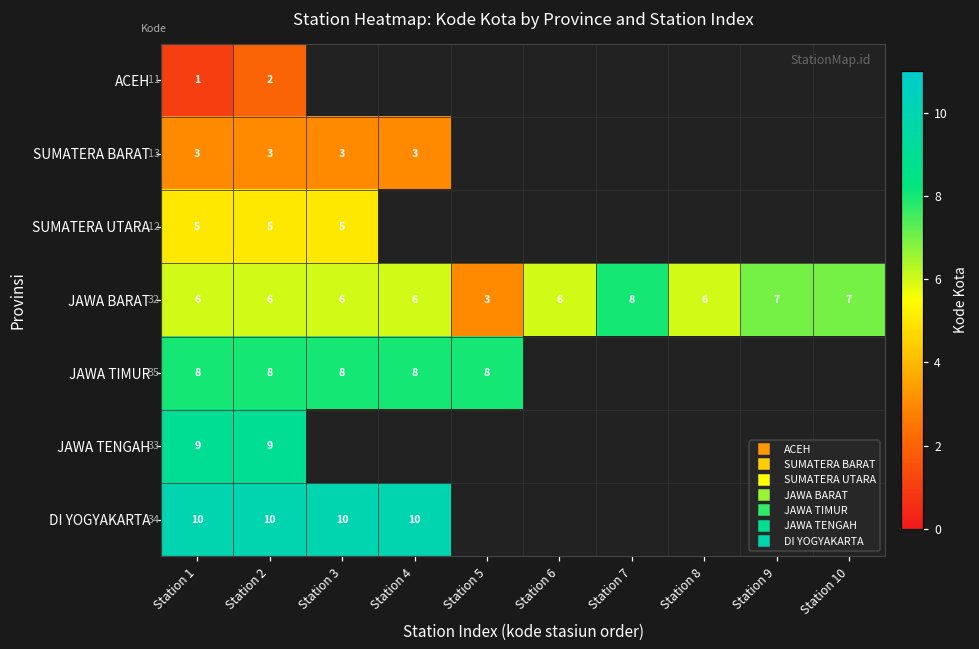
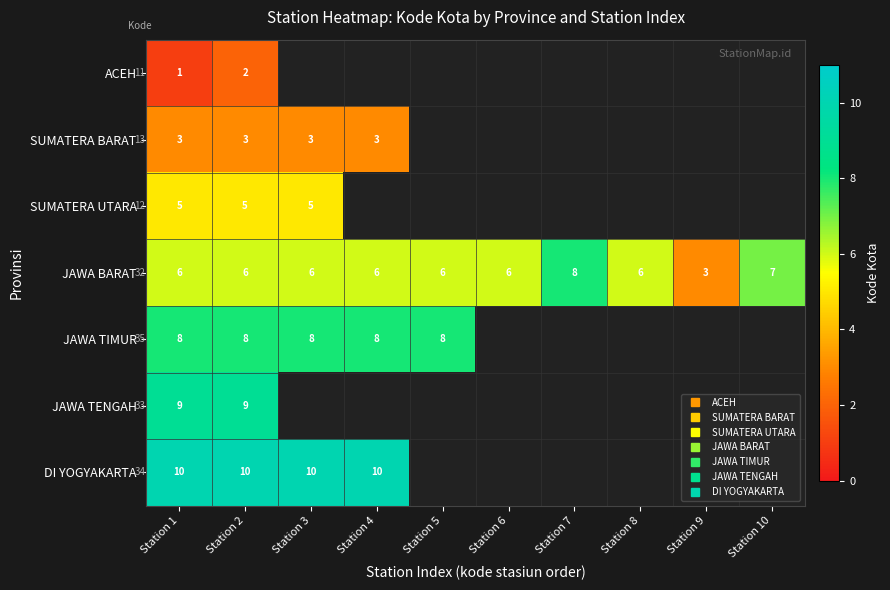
  {
    "ACEH": {
      "Station 1": 1,
      "Station 2": 2
    },
    "SUMATERA BARAT": {
      "Station 1": 3,
      "Station 2": 3,
      "Station 3": 3,
      "Station 4": 3
    },
    "SUMATERA UTARA": {
      "Station 1": 5,
      "Station 2": 5,
      "Station 3": 5
    },
    "JAWA BARAT": {
      "Station 1": 6,
      "Station 2": 6,
      "Station 3": 6,
      "Station 4": 6,
-     "Station 5": 3,
+     "Station 5": 6,
      "Station 6": 6,
      "Station 7": 8,
      "Station 8": 6,
-     "Station 9": 7,
+     "Station 9": 3,
      "Station 10": 7
    },
    "JAWA TIMUR": {
      "Station 1": 8,
      "Station 2": 8,
      "Station 3": 8,
      "Station 4": 8,
      "Station 5": 8
    },
    "JAWA TENGAH": {
      "Station 1": 9,
      "Station 2": 9
    },
    "DI YOGYAKARTA": {
      "Station 1": 10,
      "Station 2": 10,
      "Station 3": 10,
      "Station 4": 10
    }
  }
